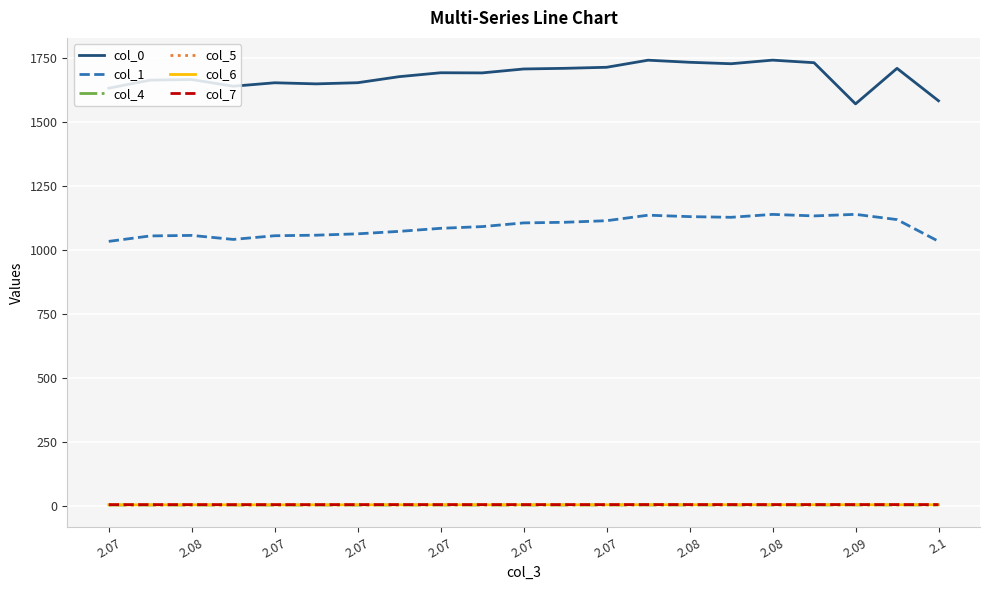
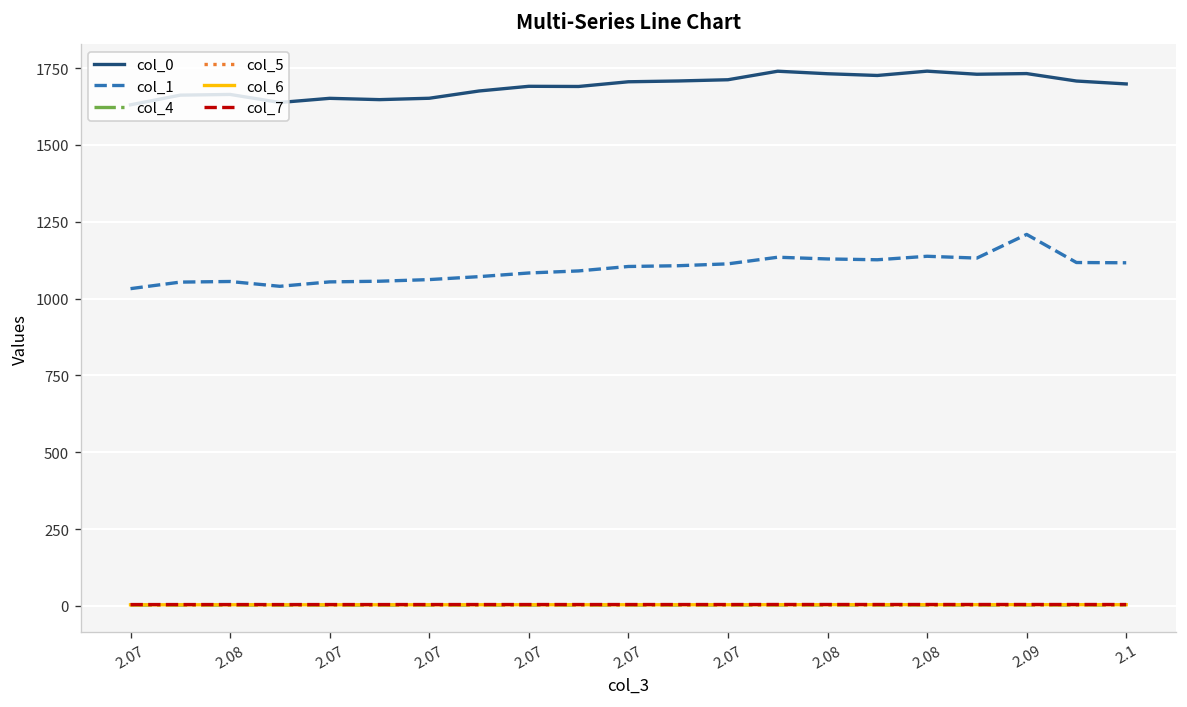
  {
    "col_0": {
-     "2.09": 1570,
-     "2.1": 1580
+     "2.09": 1730,
+     "2.1": 1700
    },
    "col_1": {
-     "2.09": 1140,
-     "2.1": 1030
+     "2.09": 1210,
+     "2.1": 1120
    },
    "col_7": {
      "2.09": 0,
      "2.1": 0
    }
  }
